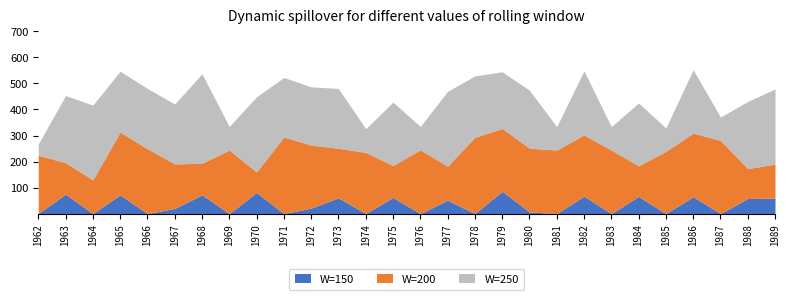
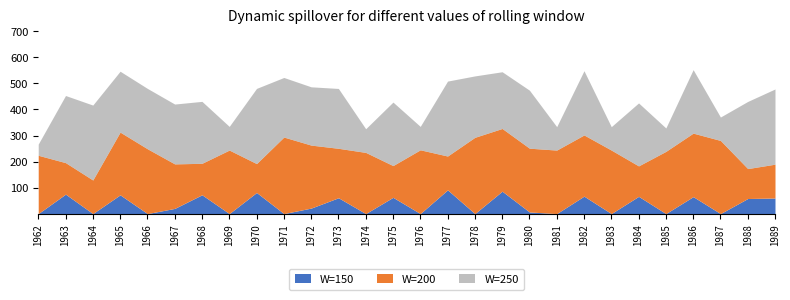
  {
    "W=150": {
-     "1977": 50
+     "1977": 90
    },
    "W=200": {
      "1962": 220,
      "1963": 120,
      "1964": 130,
      "1965": 240,
      "1966": 250,
      "1967": 170,
      "1968": 120,
      "1969": 240,
-     "1970": 80,
+     "1970": 110,
      "1971": 290,
      "1972": 240,
      "1973": 190,
      "1974": 240,
      "1975": 120,
      "1976": 250,
      "1977": 130,
      "1978": 290,
      "1979": 240,
      "1980": 250,
      "1981": 240,
      "1982": 240,
      "1983": 240,
      "1984": 120,
      "1985": 240,
      "1986": 240,
      "1987": 280,
      "1988": 120,
      "1989": 130
    },
    "W=250": {
      "1962": 40,
      "1963": 260,
      "1964": 290,
      "1965": 230,
      "1966": 230,
      "1967": 230,
-     "1968": 340,
+     "1968": 240,
      "1969": 90,
      "1970": 290,
      "1971": 230,
      "1972": 220,
      "1973": 230,
      "1974": 90,
      "1975": 240,
      "1976": 90,
      "1977": 290,
      "1978": 240,
      "1979": 220,
      "1980": 220,
      "1981": 90,
      "1982": 250,
      "1983": 90,
      "1984": 240,
      "1985": 90,
      "1986": 240,
      "1987": 90,
      "1988": 260,
      "1989": 290
    }
  }
